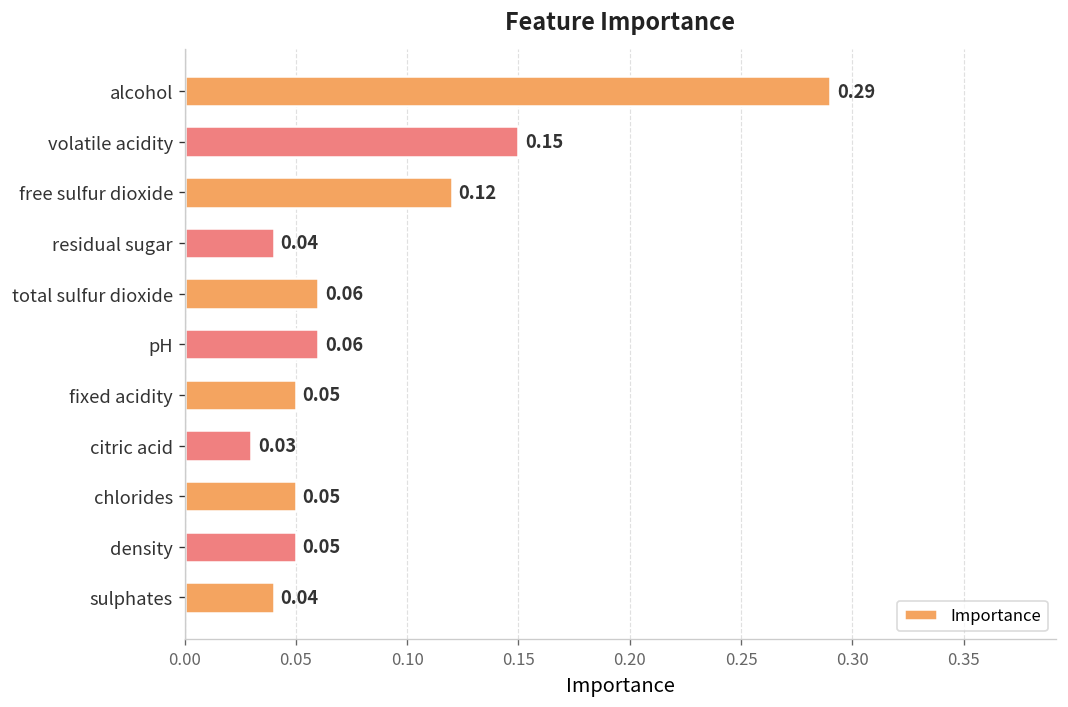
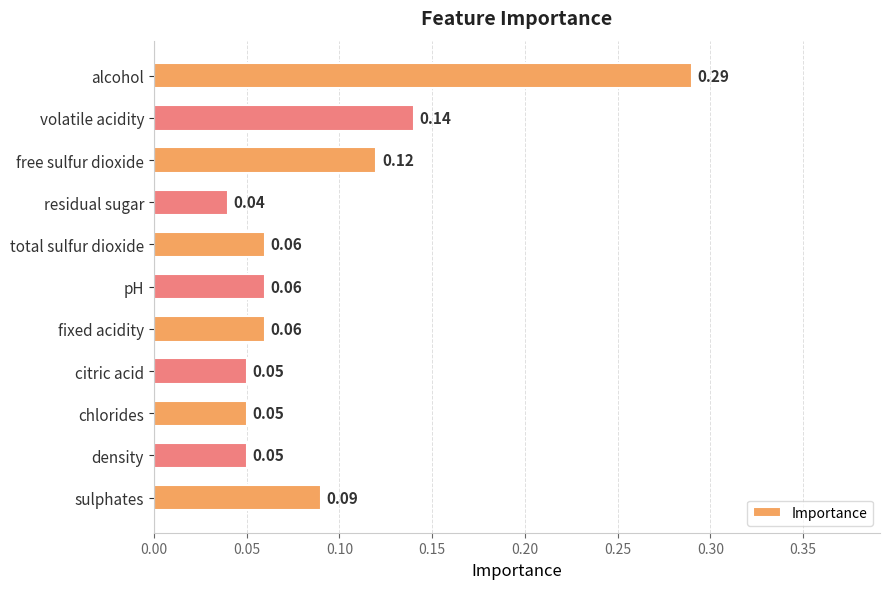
  {
    "alcohol": 0.29,
-   "volatile acidity": 0.15,
+   "volatile acidity": 0.14,
    "free sulfur dioxide": 0.12,
    "residual sugar": 0.04,
    "total sulfur dioxide": 0.06,
    "pH": 0.06,
-   "fixed acidity": 0.05,
-   "citric acid": 0.03,
+   "fixed acidity": 0.06,
+   "citric acid": 0.05,
    "chlorides": 0.05,
    "density": 0.05,
-   "sulphates": 0.04
+   "sulphates": 0.09
  }
